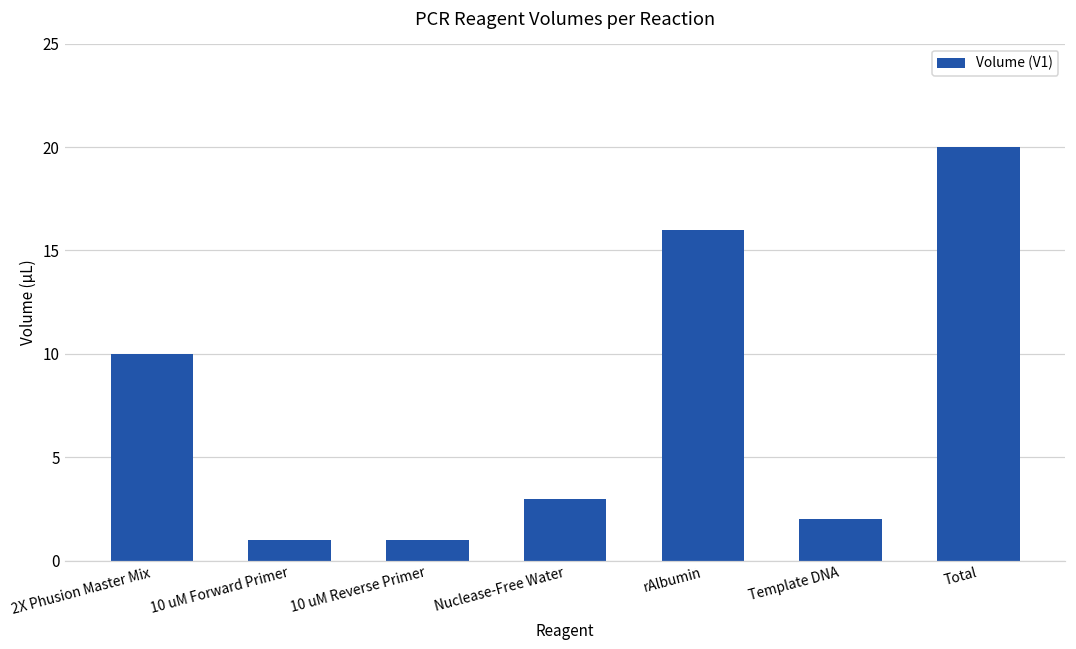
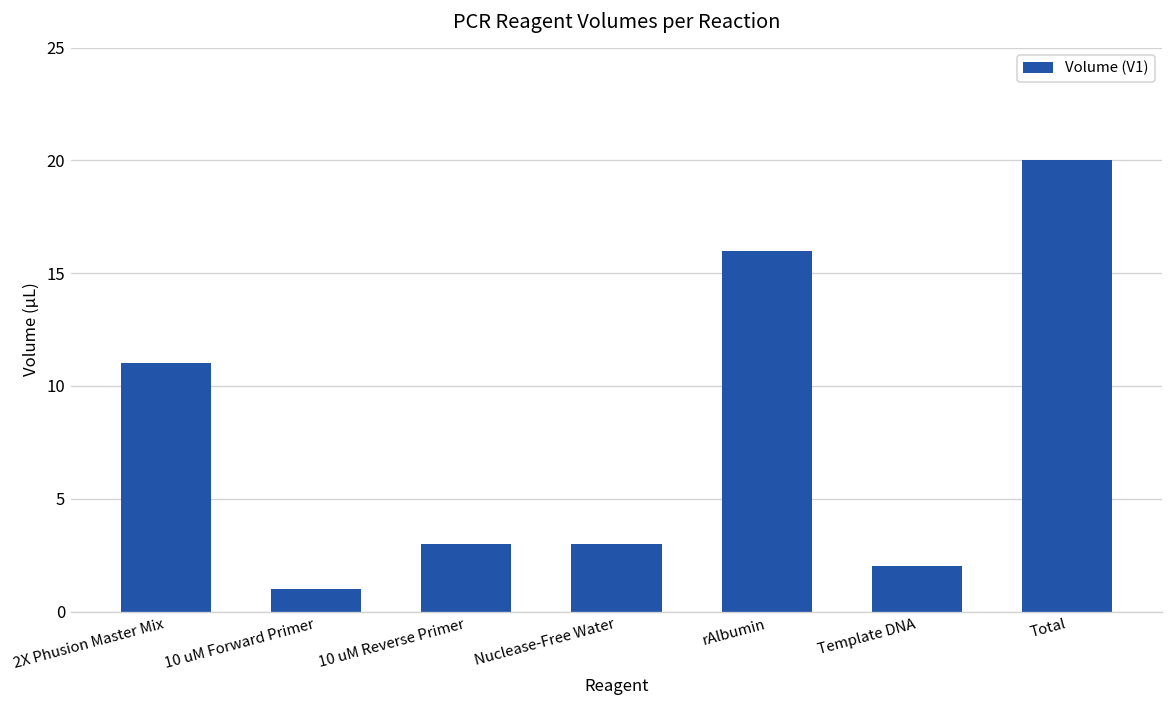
  {
-   "2X Phusion Master Mix": 10,
+   "2X Phusion Master Mix": 11,
    "10 uM Forward Primer": 1,
-   "10 uM Reverse Primer": 1,
+   "10 uM Reverse Primer": 3,
    "Nuclease-Free Water": 3,
    "rAlbumin": 16,
    "Template DNA": 2,
    "Total": 20
  }
